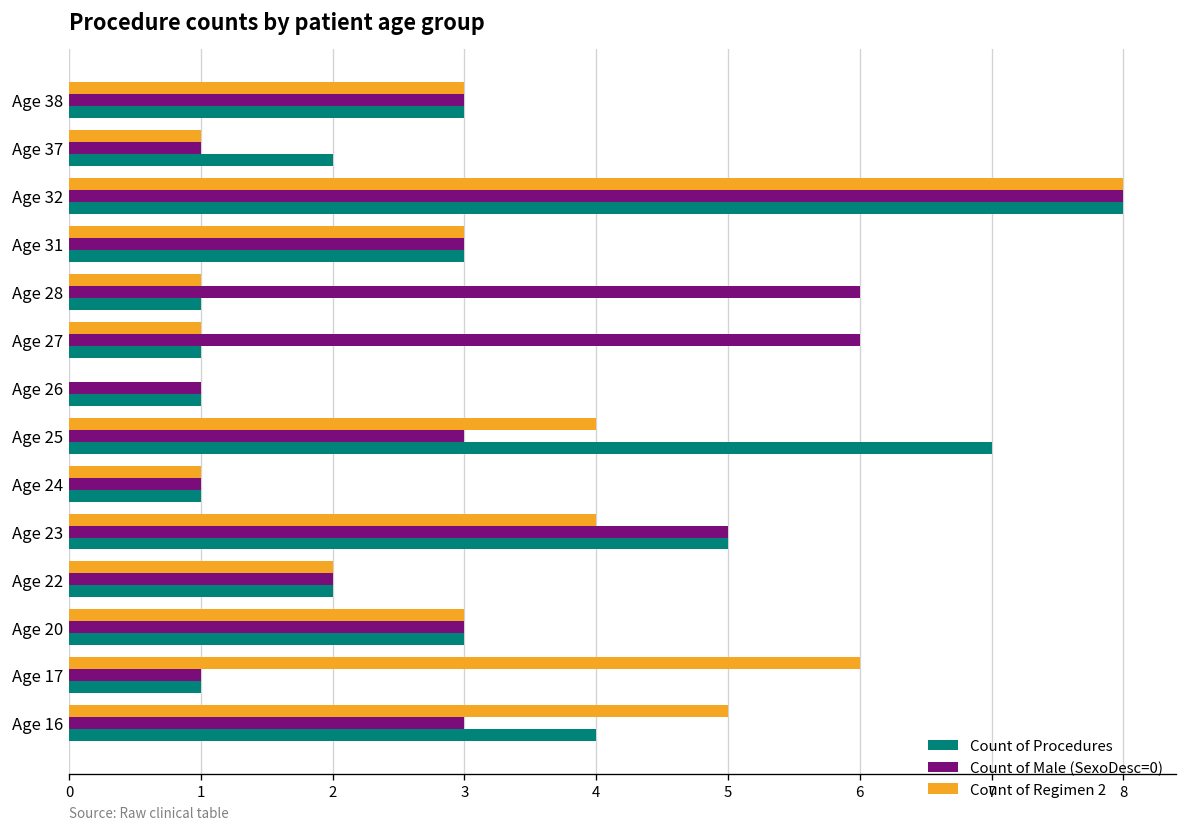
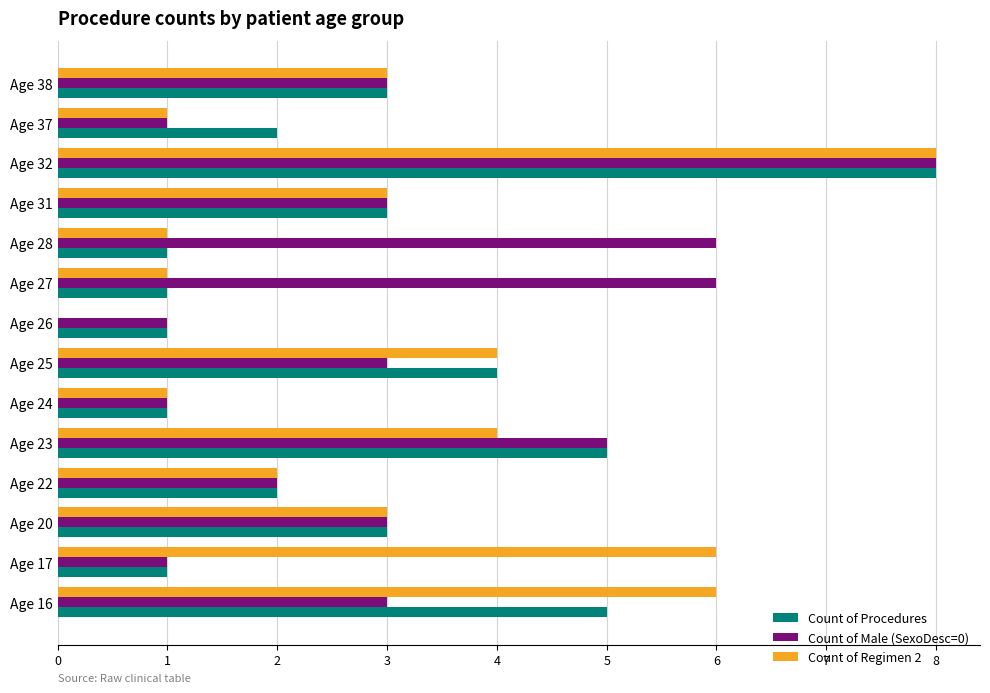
  {
    "Count of Procedures": {
      "Age 38": 3,
      "Age 37": 2,
      "Age 32": 8,
      "Age 31": 3,
      "Age 28": 1,
      "Age 27": 1,
      "Age 26": 1,
-     "Age 25": 7,
+     "Age 25": 4,
      "Age 24": 1,
      "Age 23": 5,
      "Age 22": 2,
      "Age 20": 3,
      "Age 17": 1,
-     "Age 16": 4
+     "Age 16": 5
    },
    "Count of Male (SexoDesc=0)": {
      "Age 38": 3,
      "Age 37": 1,
      "Age 32": 8,
      "Age 31": 3,
      "Age 28": 6,
      "Age 27": 6,
      "Age 26": 1,
      "Age 25": 3,
      "Age 24": 1,
      "Age 23": 5,
      "Age 22": 2,
      "Age 20": 3,
      "Age 17": 1,
      "Age 16": 3
    },
    "Count of Regimen 2": {
      "Age 38": 3,
      "Age 37": 1,
      "Age 32": 8,
      "Age 31": 3,
      "Age 28": 1,
      "Age 27": 1,
      "Age 26": 0,
      "Age 25": 4,
      "Age 24": 1,
      "Age 23": 4,
      "Age 22": 2,
      "Age 20": 3,
      "Age 17": 6,
-     "Age 16": 5
+     "Age 16": 6
    }
  }
